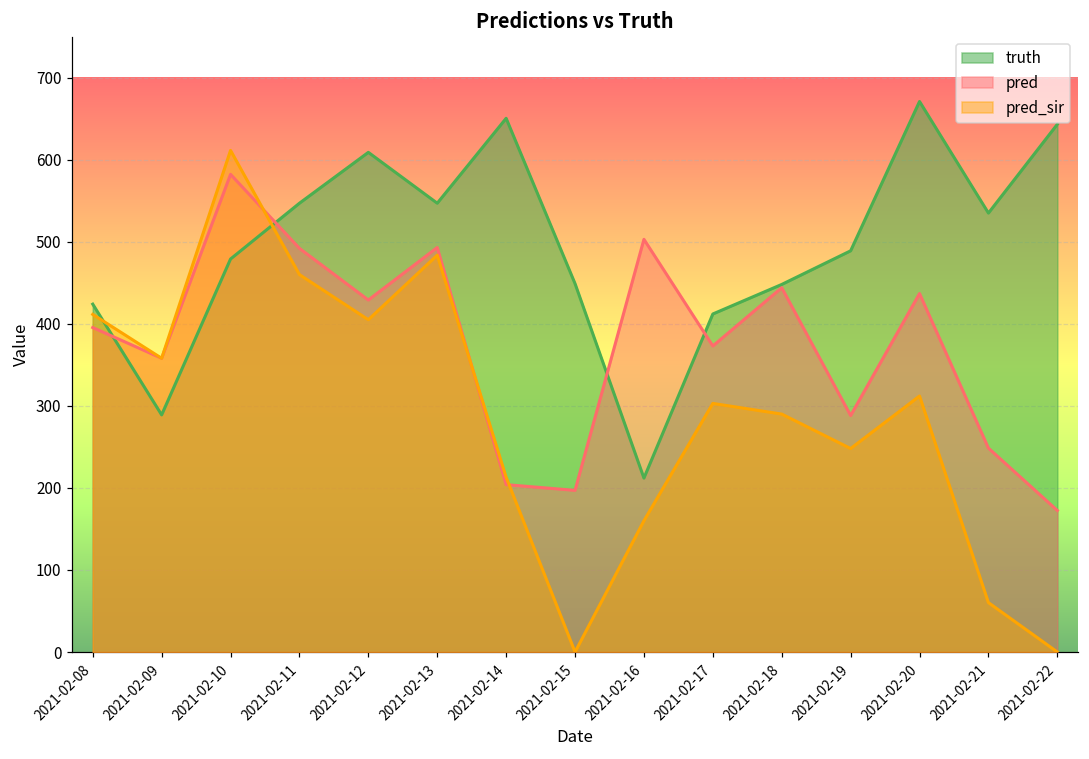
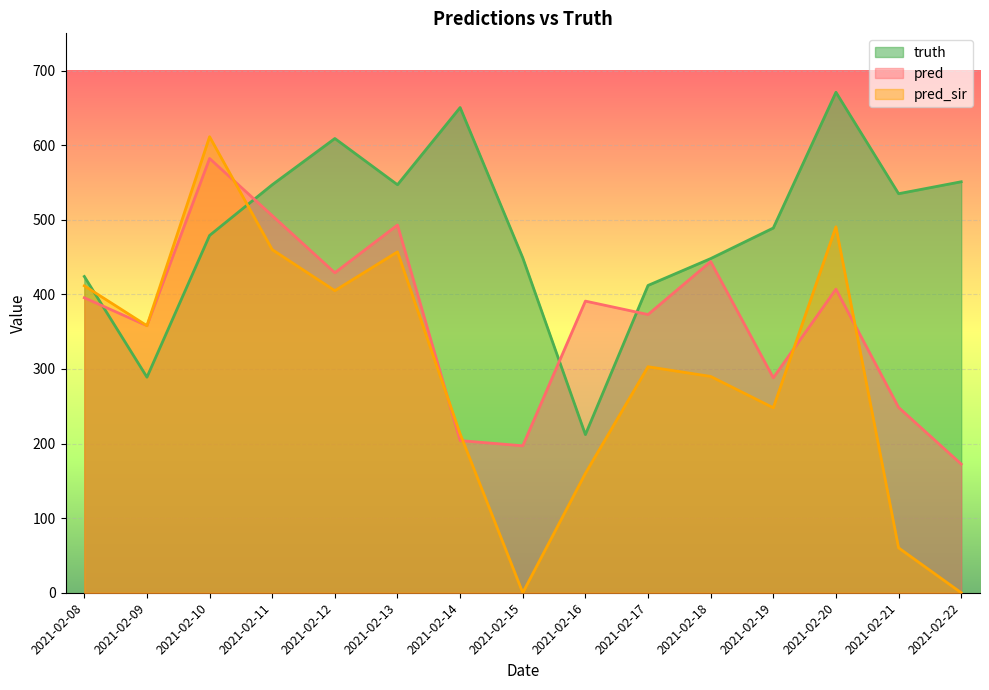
  {
    "truth": {
      "2021-02-08": 420,
      "2021-02-09": 290,
      "2021-02-10": 480,
      "2021-02-11": 550,
      "2021-02-12": 610,
      "2021-02-13": 550,
      "2021-02-14": 650,
      "2021-02-15": 450,
      "2021-02-16": 210,
      "2021-02-17": 410,
      "2021-02-18": 450,
      "2021-02-19": 490,
      "2021-02-20": 670,
      "2021-02-21": 540,
-     "2021-02-22": 640
+     "2021-02-22": 550
    },
    "pred": {
      "2021-02-08": 400,
      "2021-02-10": 580,
-     "2021-02-11": 490,
+     "2021-02-11": 510,
      "2021-02-12": 430,
      "2021-02-13": 490,
      "2021-02-14": 200,
      "2021-02-15": 200,
-     "2021-02-16": 500,
+     "2021-02-16": 390,
      "2021-02-17": 370,
      "2021-02-18": 440,
      "2021-02-19": 290,
-     "2021-02-20": 440,
+     "2021-02-20": 410,
      "2021-02-21": 250,
      "2021-02-22": 170
    },
    "pred_sir": {
      "2021-02-08": 410,
      "2021-02-10": 610,
      "2021-02-11": 460,
      "2021-02-12": 410,
-     "2021-02-13": 480,
+     "2021-02-13": 460,
      "2021-02-14": 210,
      "2021-02-15": 0,
      "2021-02-16": 160,
      "2021-02-17": 300,
      "2021-02-18": 290,
      "2021-02-19": 250,
-     "2021-02-20": 310,
+     "2021-02-20": 490,
      "2021-02-21": 60,
      "2021-02-22": 0
    }
  }
